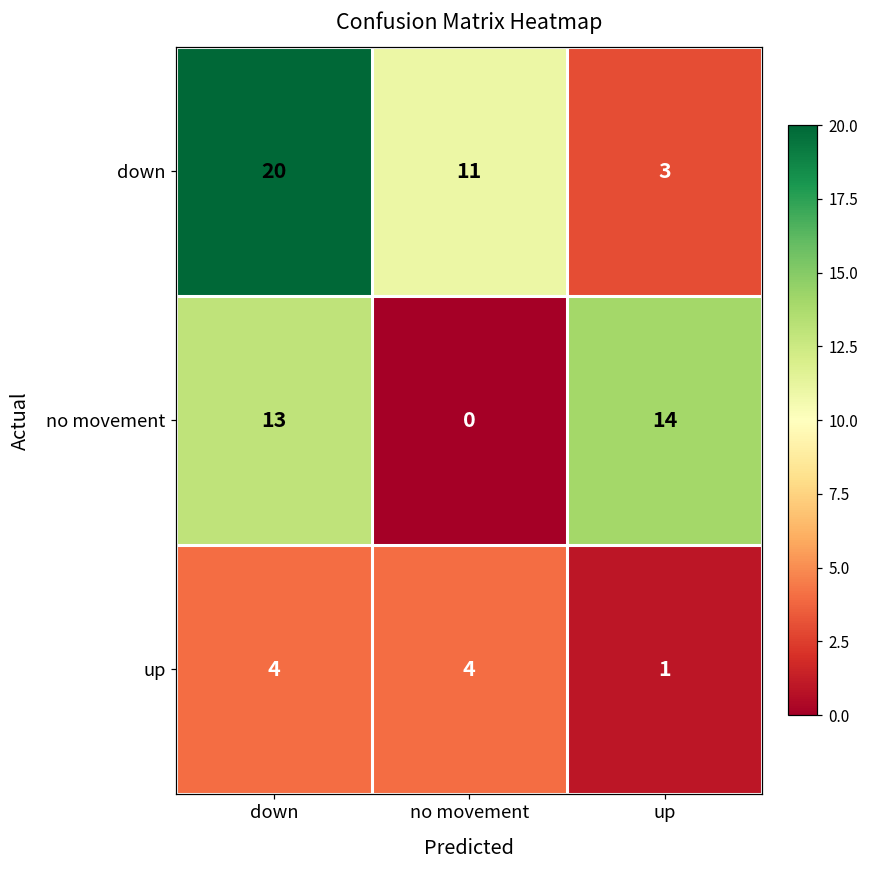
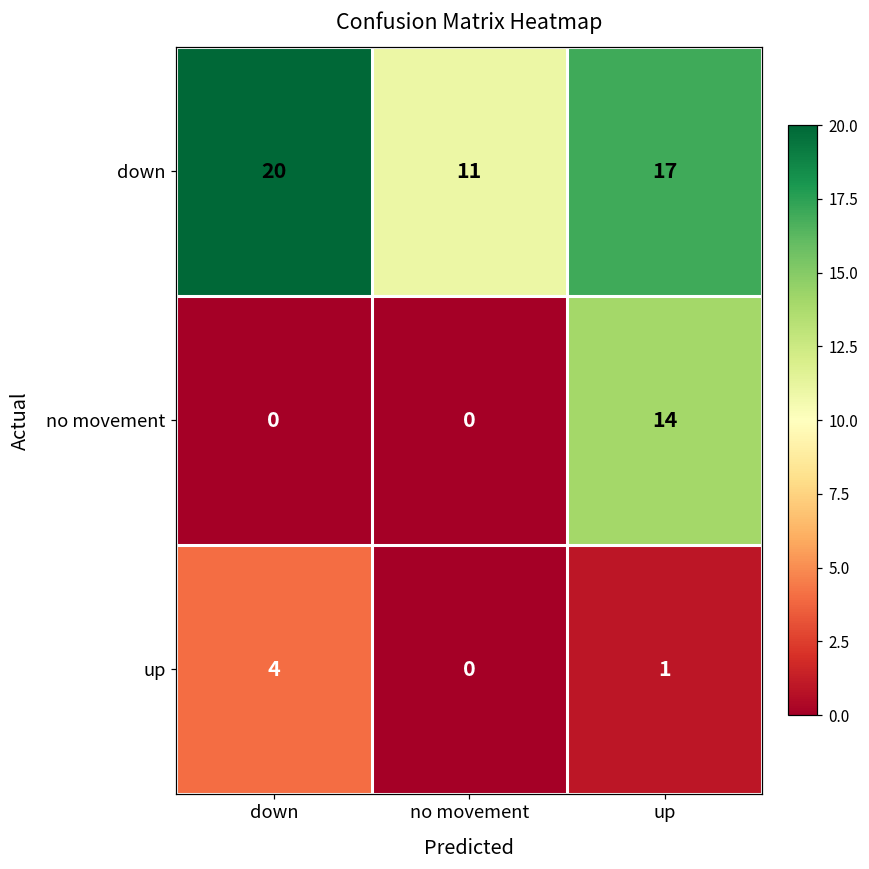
  {
    "down": {
      "down": 20,
      "no movement": 11,
-     "up": 3
+     "up": 17
    },
    "no movement": {
-     "down": 13,
+     "down": 0,
      "no movement": 0,
      "up": 14
    },
    "up": {
      "down": 4,
-     "no movement": 4,
+     "no movement": 0,
      "up": 1
    }
  }
